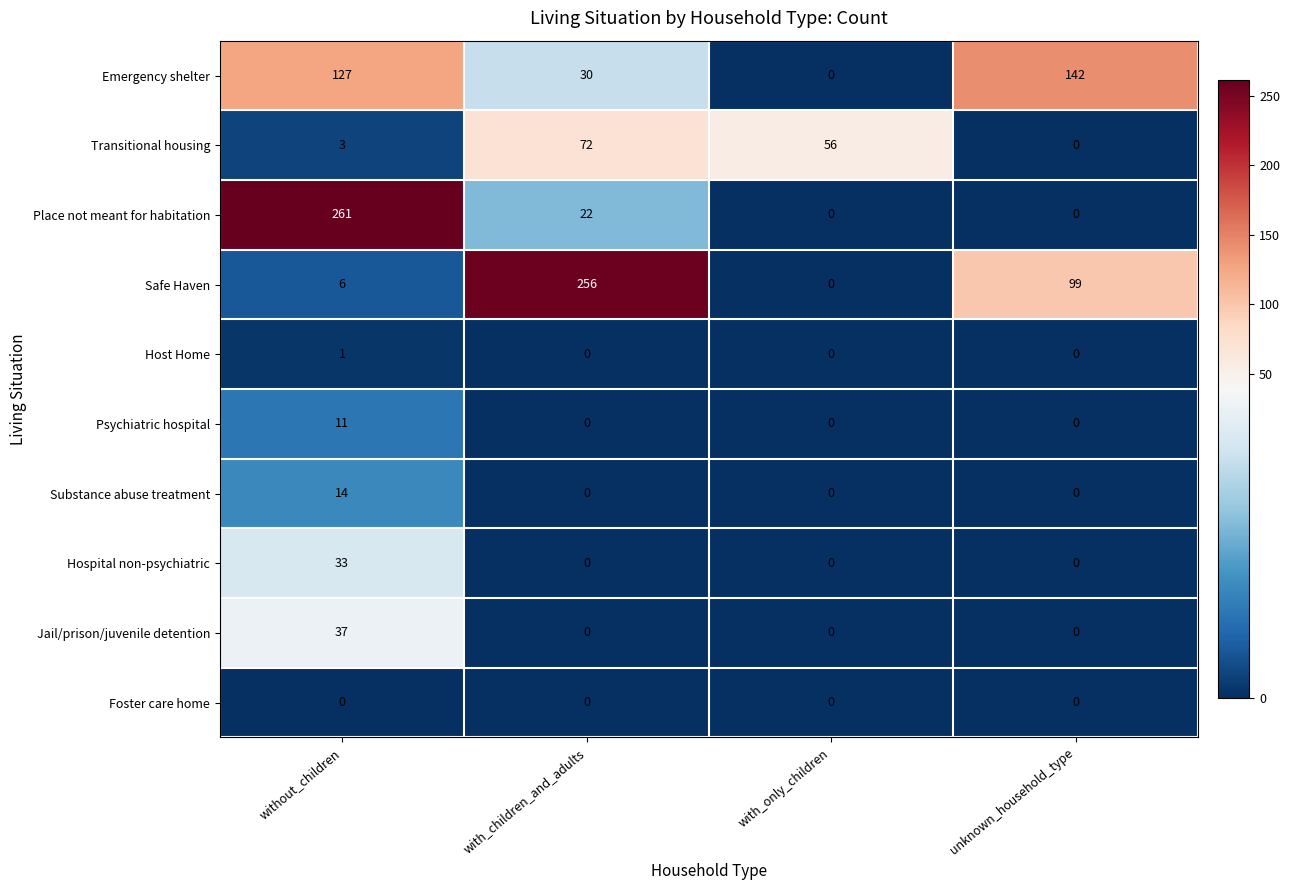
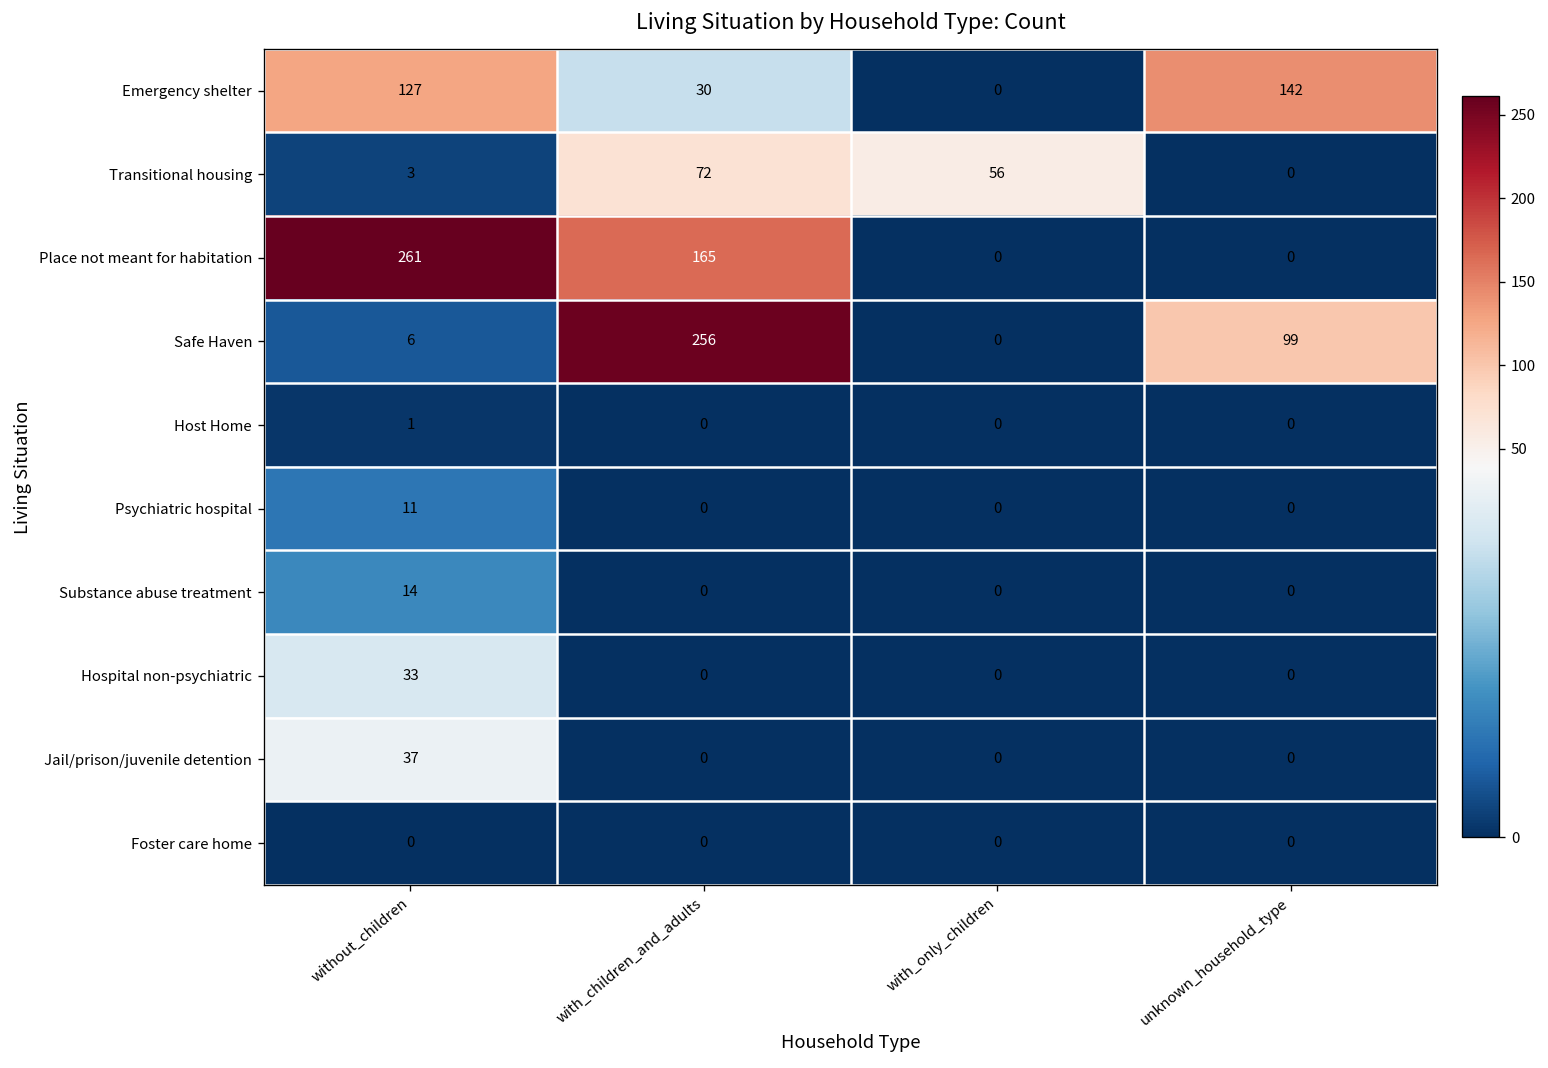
  {
    "Emergency shelter": {
      "without_children": 127,
      "with_children_and_adults": 30,
      "with_only_children": 0,
      "unknown_household_type": 142
    },
    "Transitional housing": {
      "without_children": 3,
      "with_children_and_adults": 72,
      "with_only_children": 56,
      "unknown_household_type": 0
    },
    "Place not meant for habitation": {
      "without_children": 261,
-     "with_children_and_adults": 22,
+     "with_children_and_adults": 165,
      "with_only_children": 0,
      "unknown_household_type": 0
    },
    "Safe Haven": {
      "without_children": 6,
      "with_children_and_adults": 256,
      "with_only_children": 0,
      "unknown_household_type": 99
    },
    "Host Home": {
      "without_children": 1,
      "with_children_and_adults": 0,
      "with_only_children": 0,
      "unknown_household_type": 0
    },
    "Psychiatric hospital": {
      "without_children": 11,
      "with_children_and_adults": 0,
      "with_only_children": 0,
      "unknown_household_type": 0
    },
    "Substance abuse treatment": {
      "without_children": 14,
      "with_children_and_adults": 0,
      "with_only_children": 0,
      "unknown_household_type": 0
    },
    "Hospital non-psychiatric": {
      "without_children": 33,
      "with_children_and_adults": 0,
      "with_only_children": 0,
      "unknown_household_type": 0
    },
    "Jail/prison/juvenile detention": {
      "without_children": 37,
      "with_children_and_adults": 0,
      "with_only_children": 0,
      "unknown_household_type": 0
    },
    "Foster care home": {
      "without_children": 0,
      "with_children_and_adults": 0,
      "with_only_children": 0,
      "unknown_household_type": 0
    }
  }
